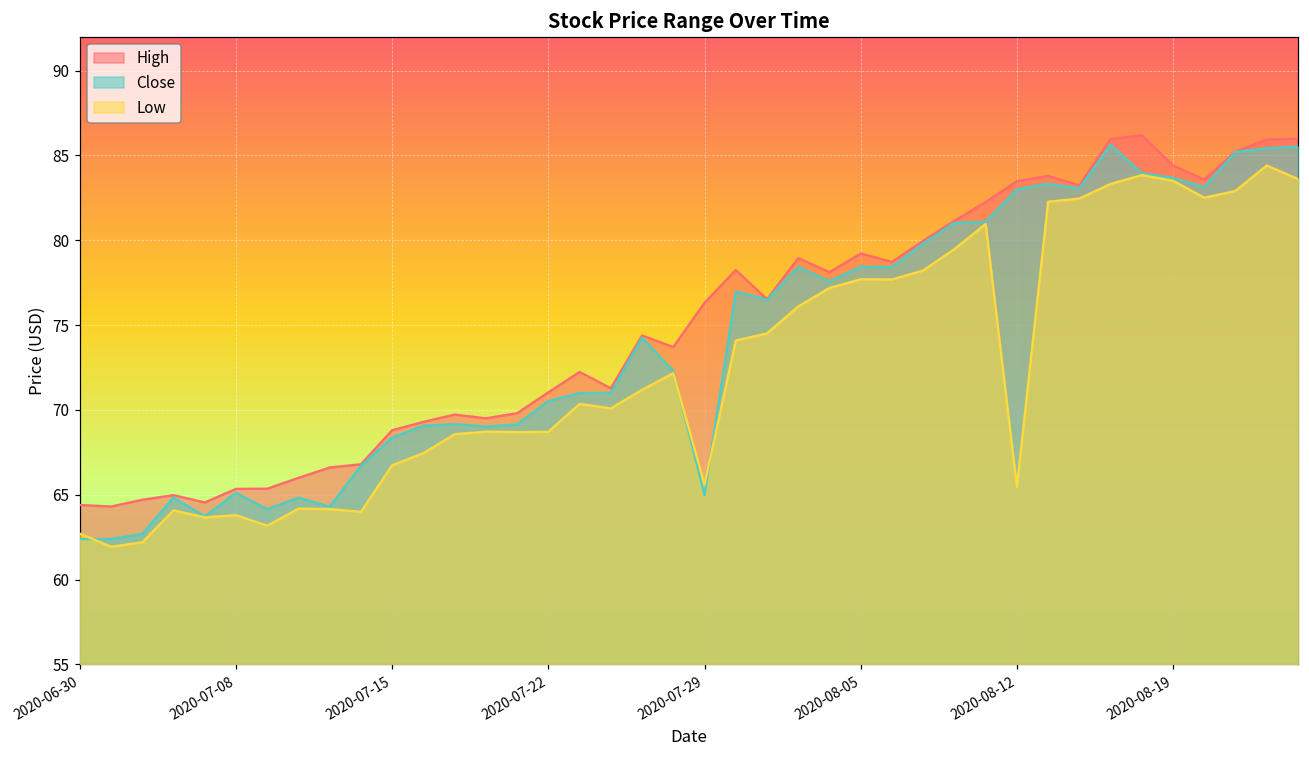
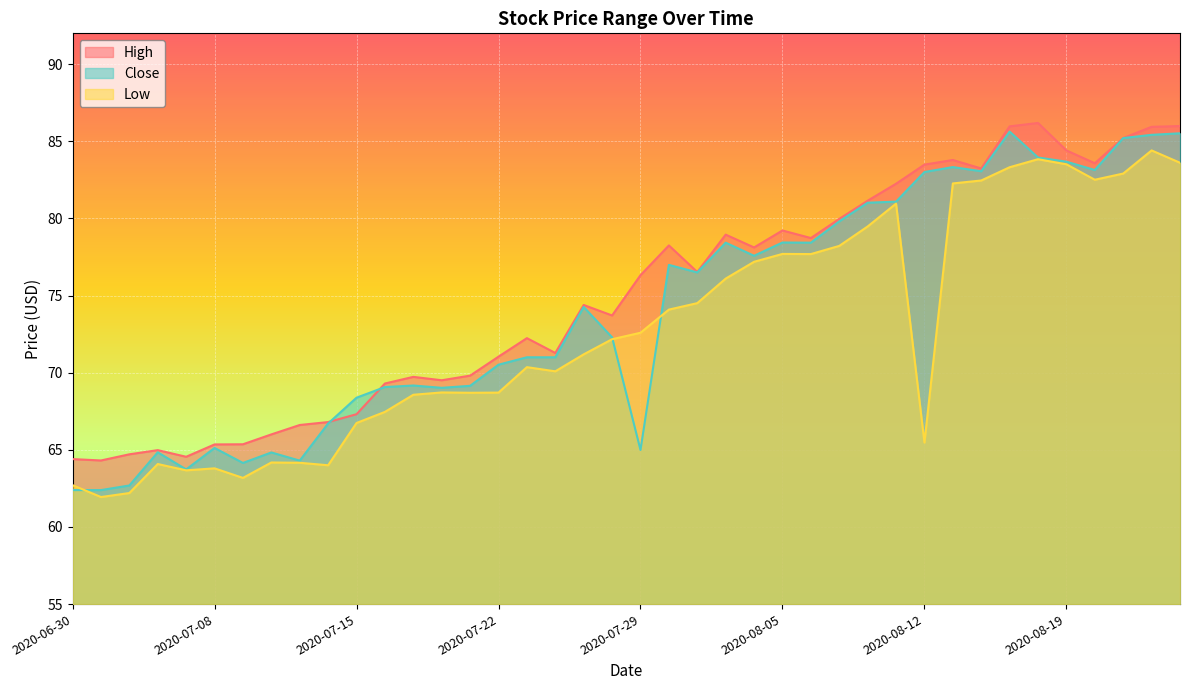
  {
    "High": {
      "2020-06-30": 64.4,
      "2020-07-08": 65.4,
-     "2020-07-15": 68.8,
+     "2020-07-15": 67.3,
      "2020-07-22": 71.0,
      "2020-07-29": 76.3,
      "2020-08-05": 79.2,
      "2020-08-12": 83.5,
      "2020-08-19": 84.4
    },
    "Close": {
      "2020-06-30": 62.4,
      "2020-07-08": 65.1,
      "2020-07-15": 68.4,
      "2020-07-22": 70.5,
      "2020-07-29": 65.0,
      "2020-08-05": 78.4,
      "2020-08-12": 83.0,
      "2020-08-19": 83.7
    },
    "Low": {
      "2020-06-30": 62.7,
      "2020-07-08": 63.8,
      "2020-07-15": 66.7,
      "2020-07-22": 68.7,
-     "2020-07-29": 65.6,
+     "2020-07-29": 72.6,
      "2020-08-05": 77.7,
      "2020-08-12": 65.5,
      "2020-08-19": 83.5
    }
  }
